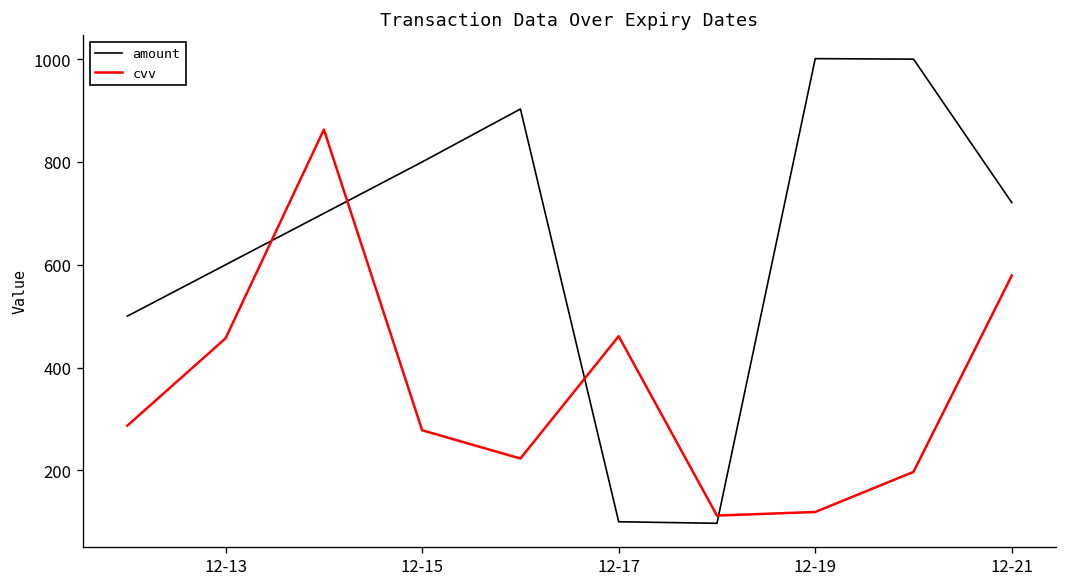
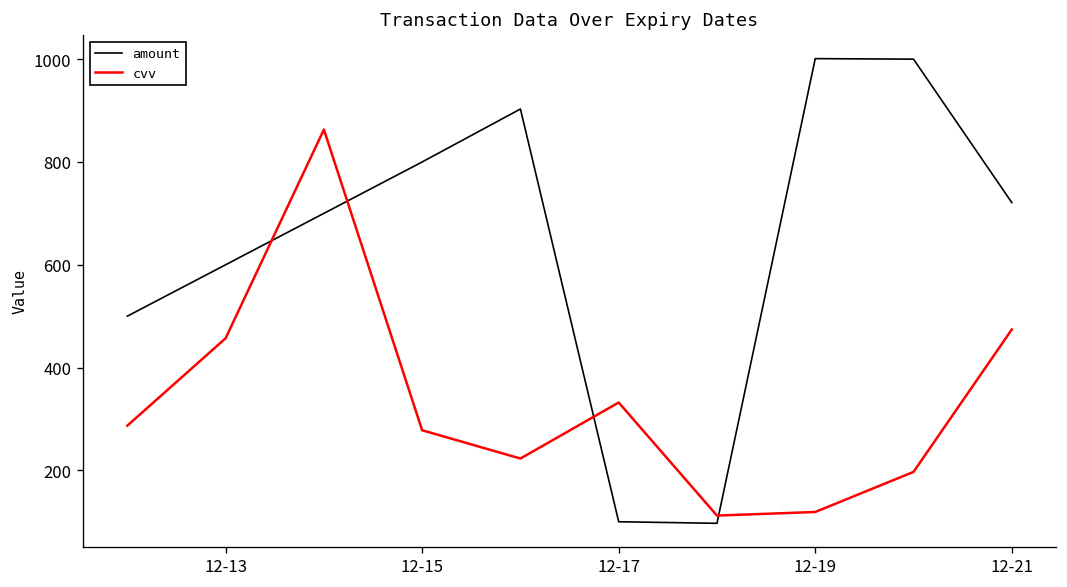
  {
    "amount": {
      "12-13": 600,
      "12-15": 800,
      "12-17": 100,
      "12-19": 1000,
      "12-21": 720
    },
    "cvv": {
      "12-13": 460,
      "12-15": 280,
-     "12-17": 460,
+     "12-17": 330,
      "12-19": 120,
-     "12-21": 580
+     "12-21": 470
    }
  }
